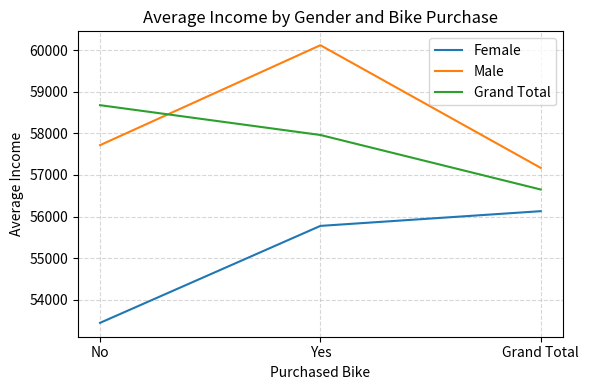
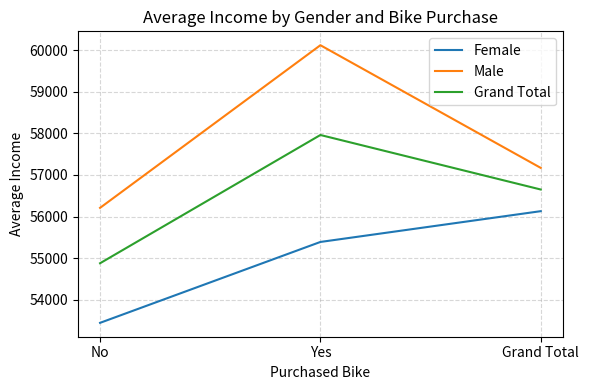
  {
    "Female": {
      "No": 53400,
-     "Yes": 55800,
+     "Yes": 55400,
      "Grand Total": 56100
    },
    "Male": {
-     "No": 57700,
+     "No": 56200,
      "Yes": 60100,
      "Grand Total": 57200
    },
    "Grand Total": {
-     "No": 58700,
+     "No": 54900,
      "Yes": 58000,
      "Grand Total": 56700
    }
  }
